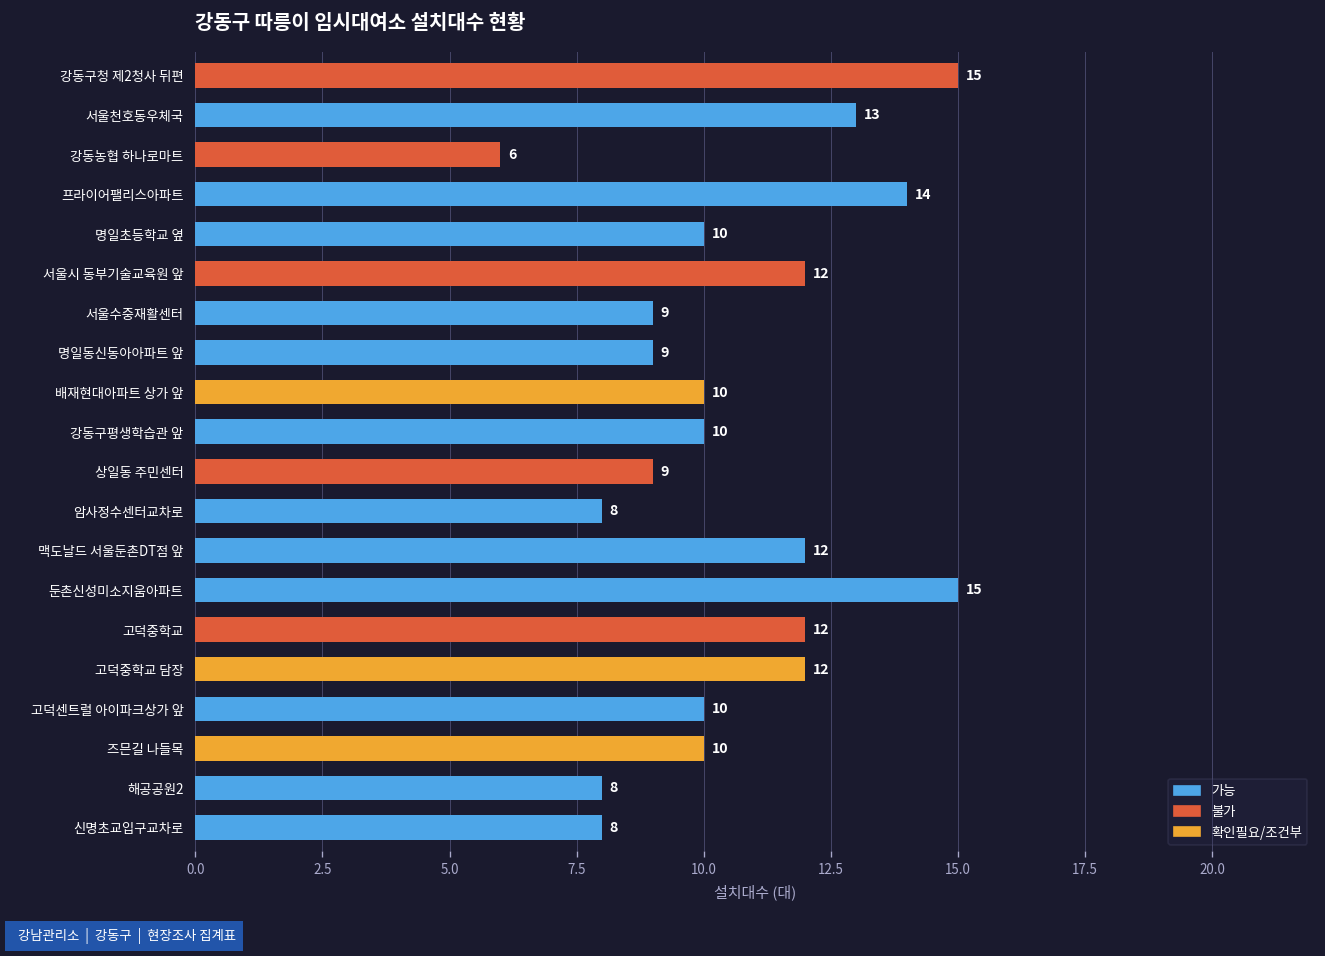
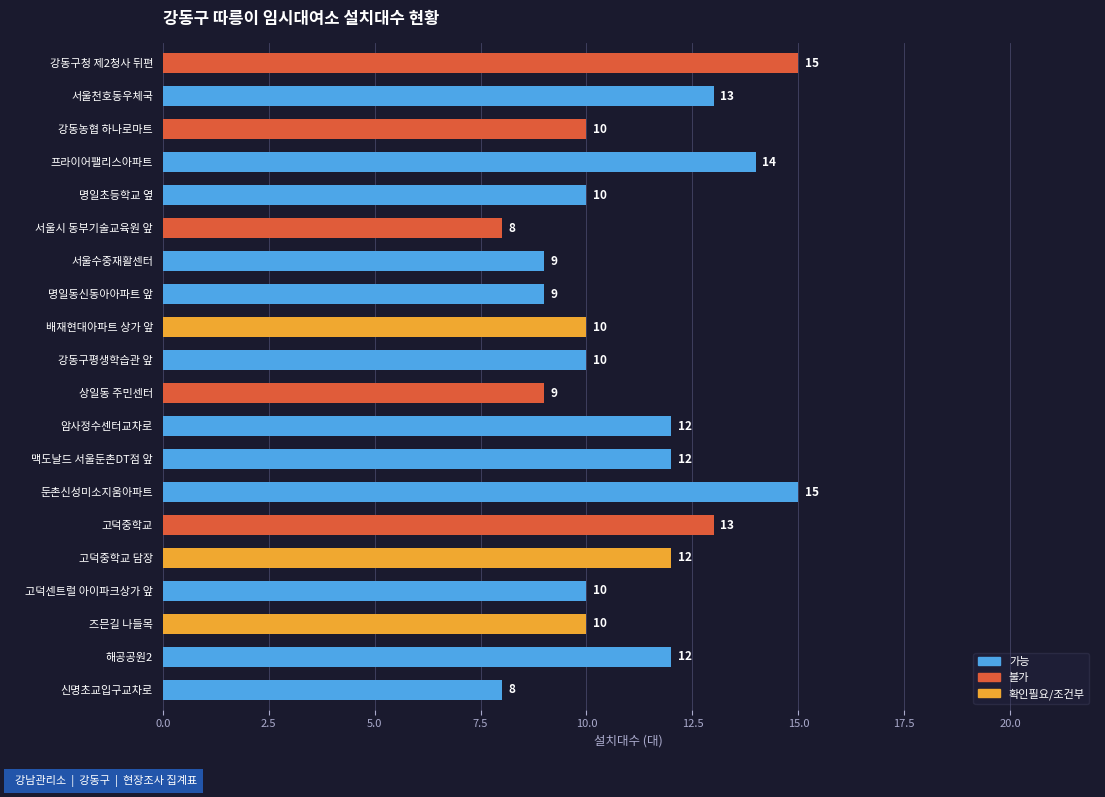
  {
    "강동구청 제2청사 뒤편": 15,
    "서울천호동우체국": 13,
-   "강동농협 하나로마트": 6,
+   "강동농협 하나로마트": 10,
    "프라이어팰리스아파트": 14,
    "명일초등학교 옆": 10,
-   "서울시 동부기술교육원 앞": 12,
+   "서울시 동부기술교육원 앞": 8,
    "서울수중재활센터": 9,
    "명일동신동아아파트 앞": 9,
    "배재현대아파트 상가 앞": 10,
    "강동구평생학습관 앞": 10,
    "상일동 주민센터": 9,
-   "암사정수센터교차로": 8,
+   "암사정수센터교차로": 12,
    "맥도날드 서울둔촌DT점 앞": 12,
    "둔촌신성미소지움아파트": 15,
-   "고덕중학교": 12,
+   "고덕중학교": 13,
    "고덕중학교 담장": 12,
    "고덕센트럴 아이파크상가 앞": 10,
    "즈믄길 나들목": 10,
-   "해공공원2": 8,
+   "해공공원2": 12,
    "신명초교입구교차로": 8
  }
